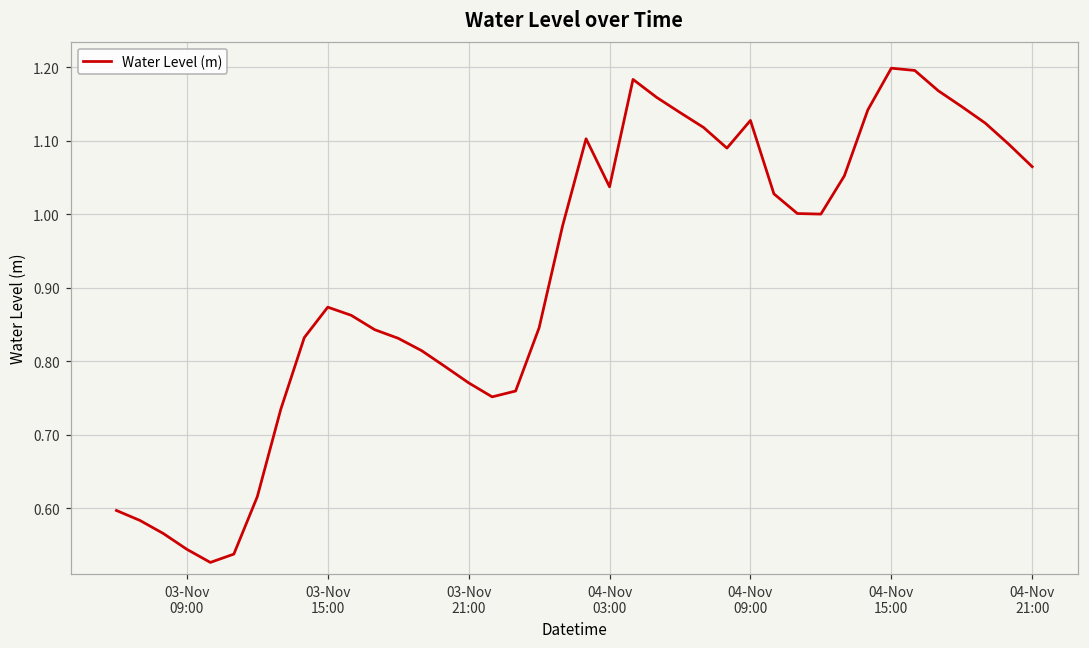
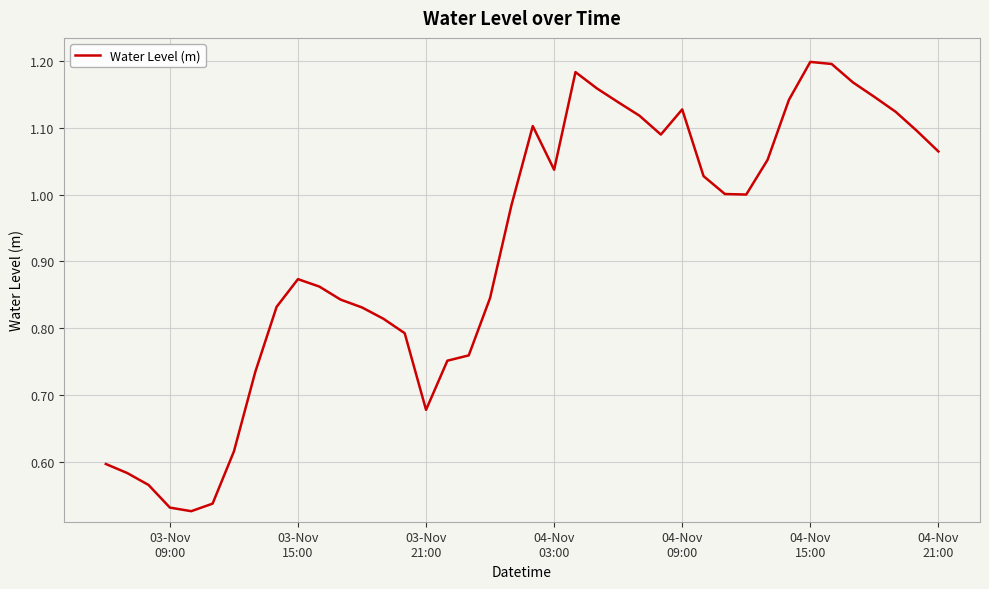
  {
-   "03-Nov 09:00": 0.54,
+   "03-Nov 09:00": 0.53,
    "03-Nov 15:00": 0.87,
-   "03-Nov 21:00": 0.77,
+   "03-Nov 21:00": 0.68,
    "04-Nov 03:00": 1.04,
    "04-Nov 09:00": 1.13,
    "04-Nov 15:00": 1.20,
    "04-Nov 21:00": 1.06
  }
